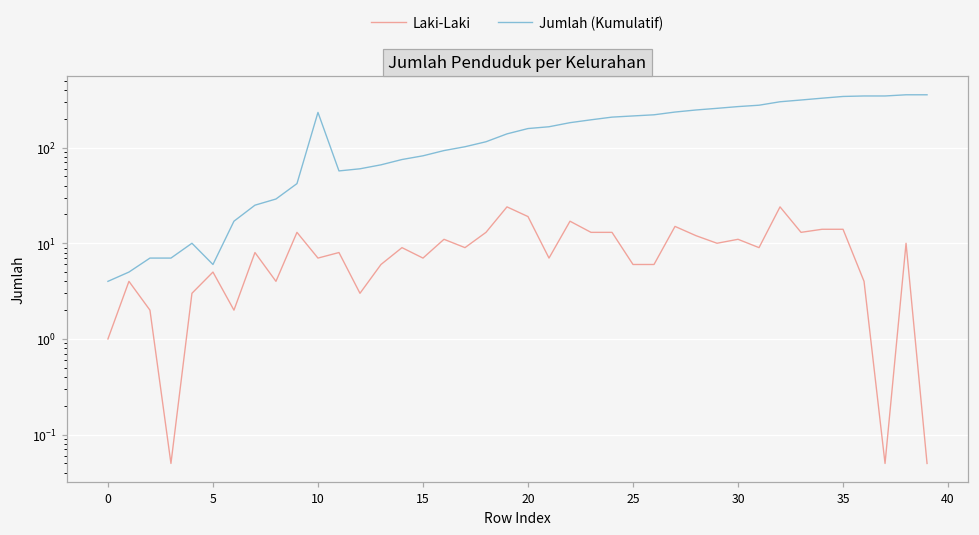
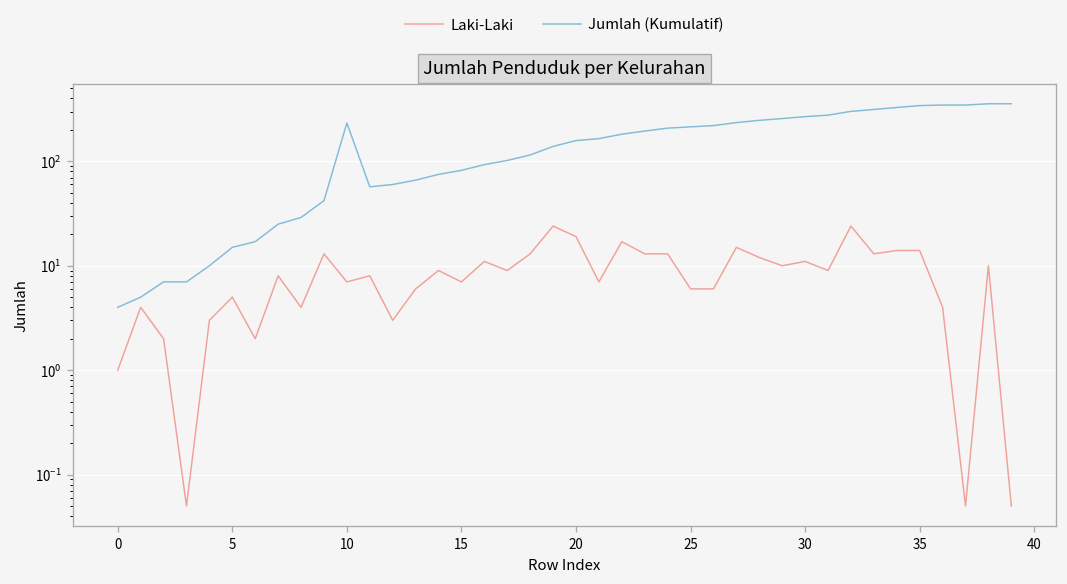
  {
    "Laki-Laki": {
      "0": 1,
      "5": 5,
      "10": 7,
      "15": 7,
      "20": 19,
      "25": 6,
      "30": 11,
      "35": 14
    },
    "Jumlah (Kumulatif)": {
      "0": 4,
-     "5": 6,
+     "5": 15,
      "10": 230,
      "15": 80,
      "20": 160,
      "25": 210,
      "30": 270,
      "35": 340
    }
  }
